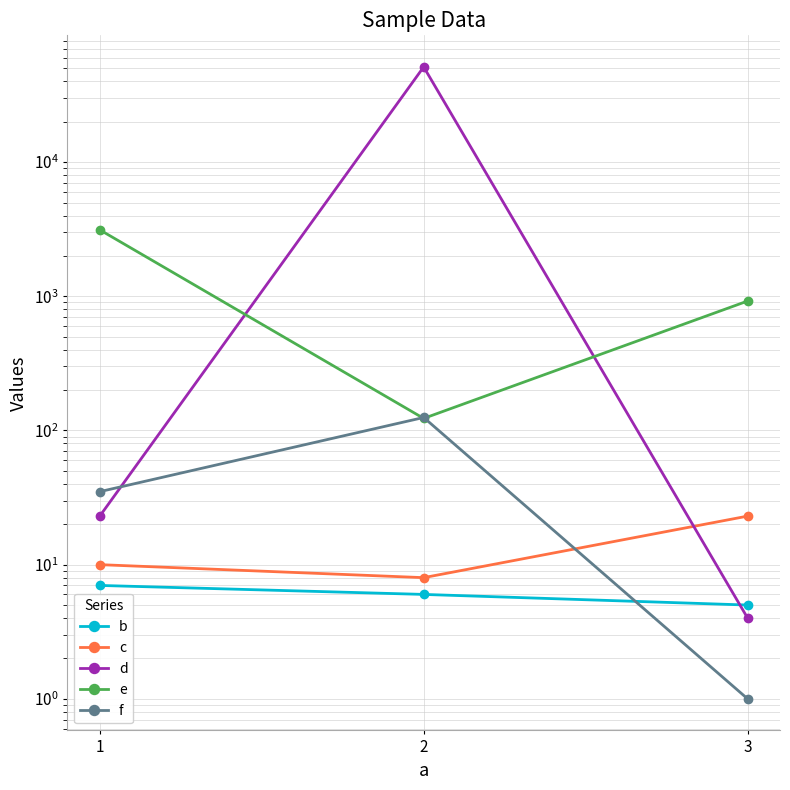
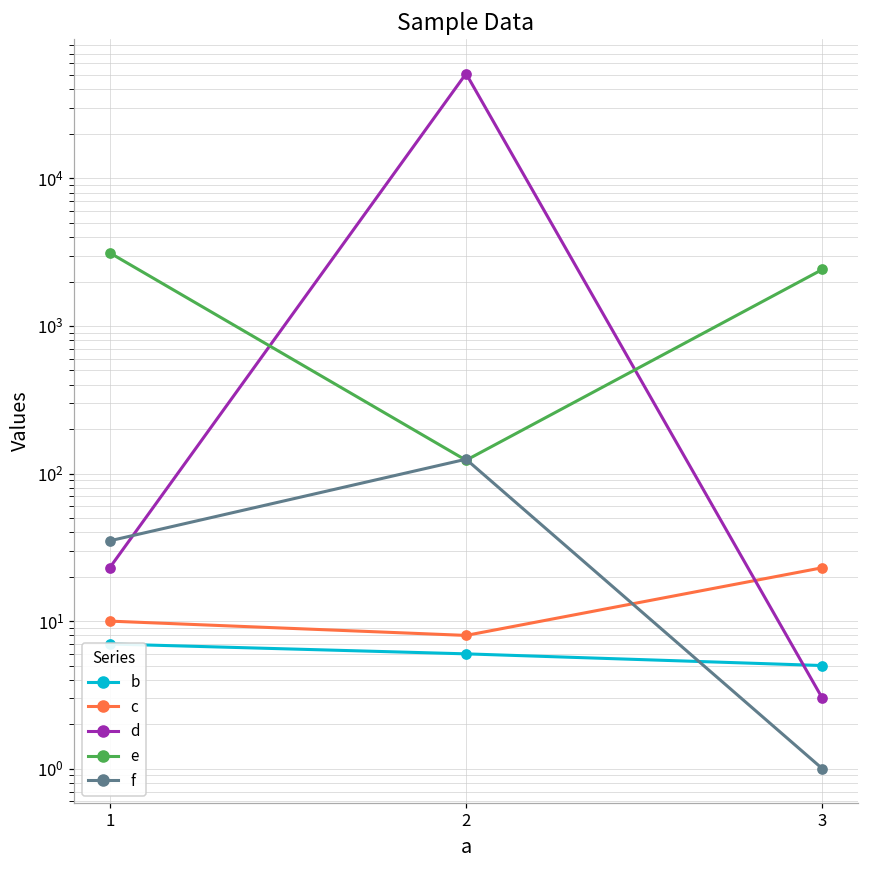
  {
    "b": {
      "1": 7,
      "2": 6,
      "3": 5
    },
    "c": {
      "1": 10,
      "2": 8,
      "3": 23
    },
    "d": {
      "1": 23,
      "2": 51000,
-     "3": 4
+     "3": 3
    },
    "e": {
      "1": 3100,
-     "3": 900
+     "3": 2400
    },
    "f": {
      "1": 35,
      "3": 1
    }
  }
